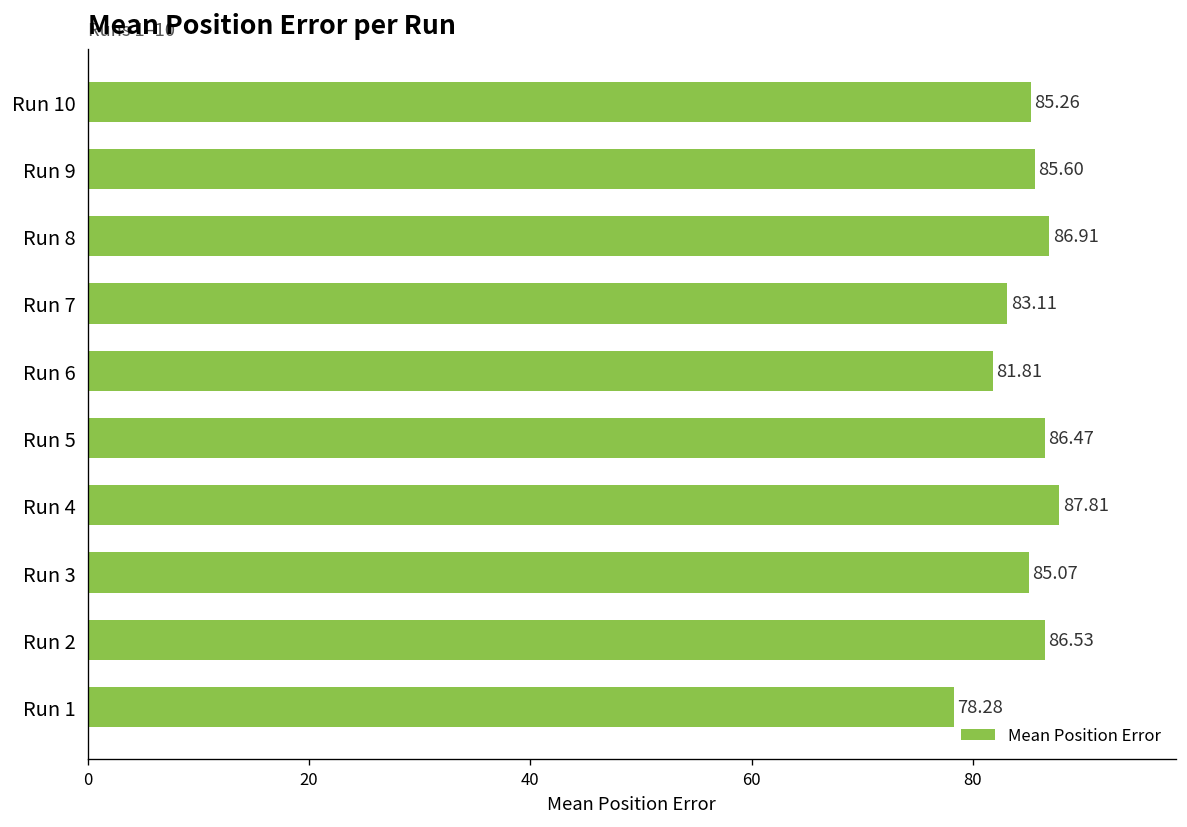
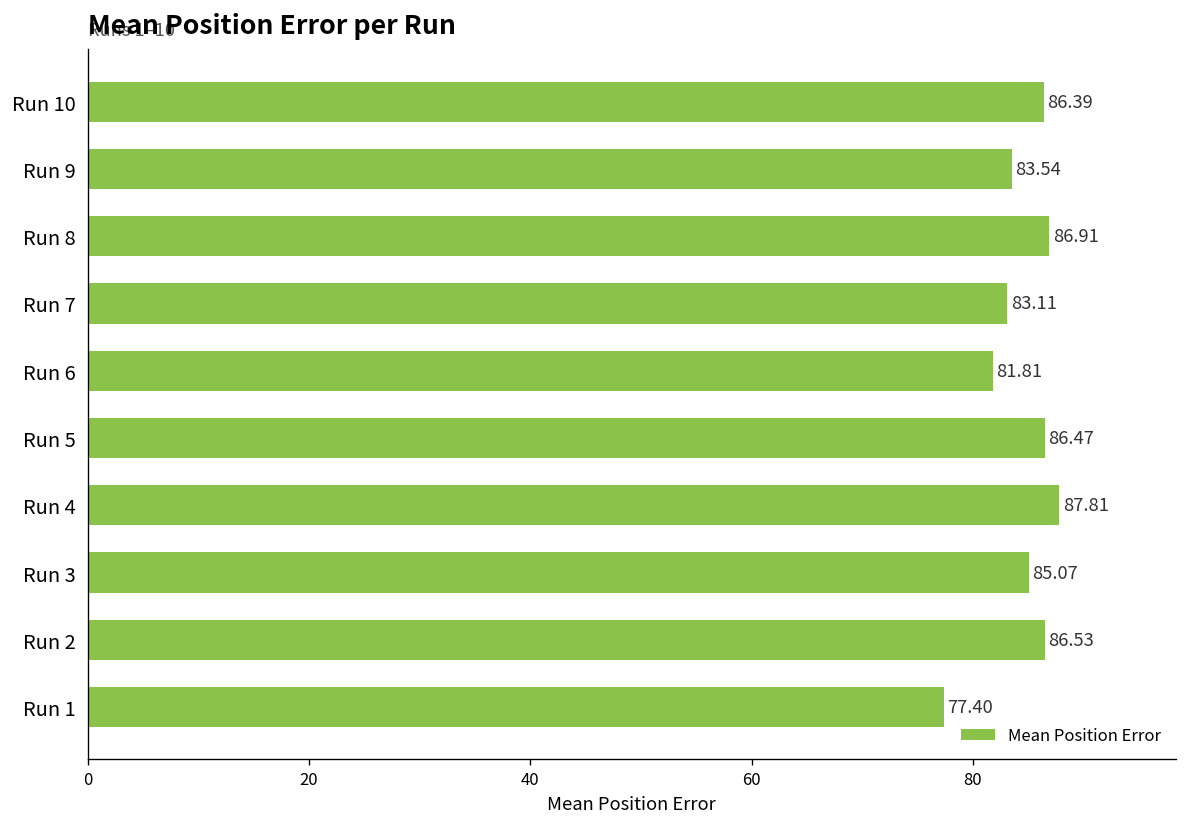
  {
-   "Run 10": 85.26,
-   "Run 9": 85.60,
+   "Run 10": 86.39,
+   "Run 9": 83.54,
    "Run 8": 86.91,
    "Run 7": 83.11,
    "Run 6": 81.81,
    "Run 5": 86.47,
    "Run 4": 87.81,
    "Run 3": 85.07,
    "Run 2": 86.53,
-   "Run 1": 78.28
+   "Run 1": 77.40
  }
